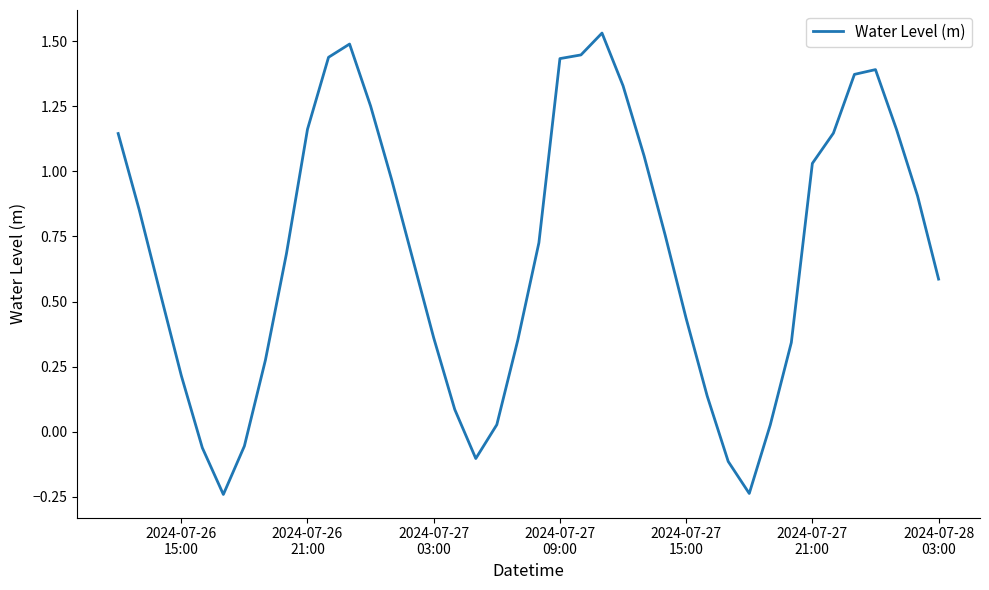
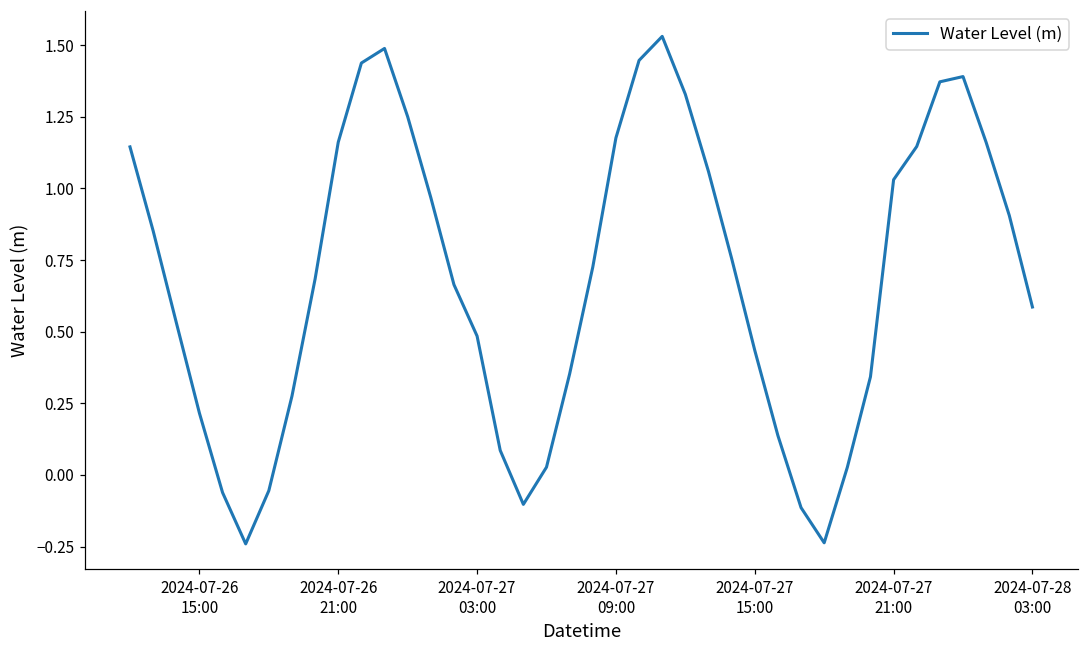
  {
    "2024-07-26 15:00": 0.22,
    "2024-07-26 21:00": 1.16,
-   "2024-07-27 03:00": 0.36,
-   "2024-07-27 09:00": 1.43,
+   "2024-07-27 03:00": 0.48,
+   "2024-07-27 09:00": 1.18,
    "2024-07-27 15:00": 0.43,
    "2024-07-27 21:00": 1.03,
    "2024-07-28 03:00": 0.59
  }
